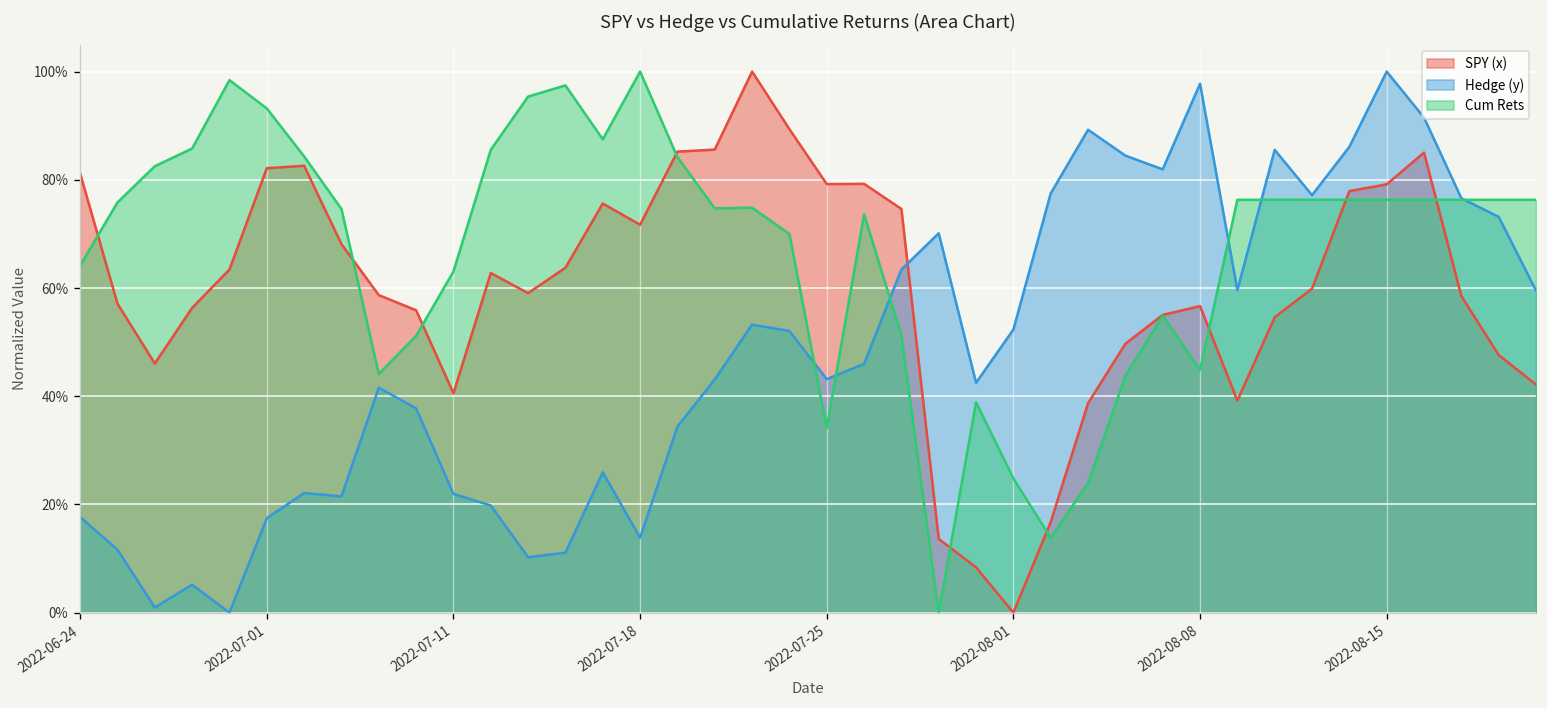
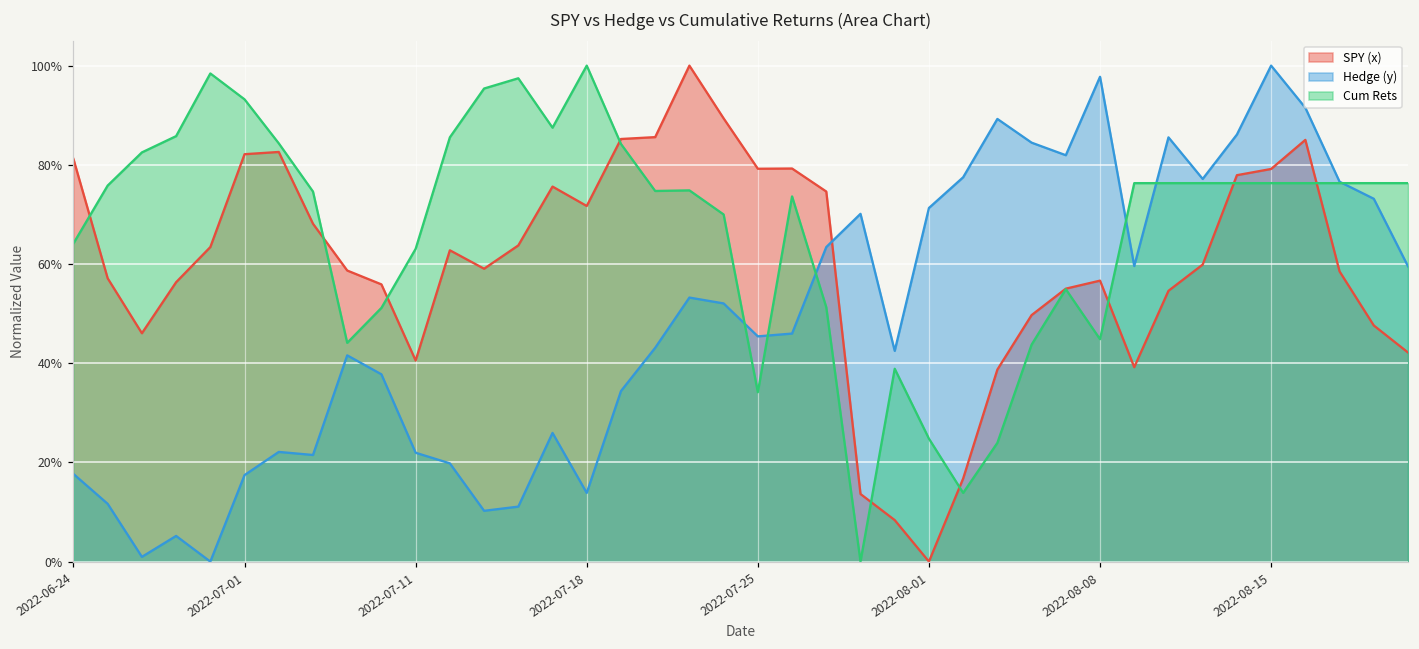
  {
    "SPY (x)": {
      "2022-06-24": "81%",
      "2022-07-01": "82%",
      "2022-07-11": "41%",
      "2022-07-18": "72%",
      "2022-07-25": "79%",
      "2022-08-01": "0%",
      "2022-08-08": "57%",
      "2022-08-15": "79%"
    },
    "Hedge (y)": {
      "2022-06-24": "18%",
      "2022-07-01": "17%",
      "2022-07-11": "22%",
      "2022-07-18": "14%",
-     "2022-07-25": "43%",
-     "2022-08-01": "52%",
+     "2022-07-25": "45%",
+     "2022-08-01": "71%",
      "2022-08-08": "98%",
      "2022-08-15": "100%"
    },
    "Cum Rets": {
      "2022-06-24": "64%",
      "2022-07-01": "93%",
      "2022-07-11": "63%",
      "2022-07-18": "100%",
      "2022-07-25": "34%",
      "2022-08-01": "25%",
      "2022-08-08": "45%",
      "2022-08-15": "76%"
    }
  }
